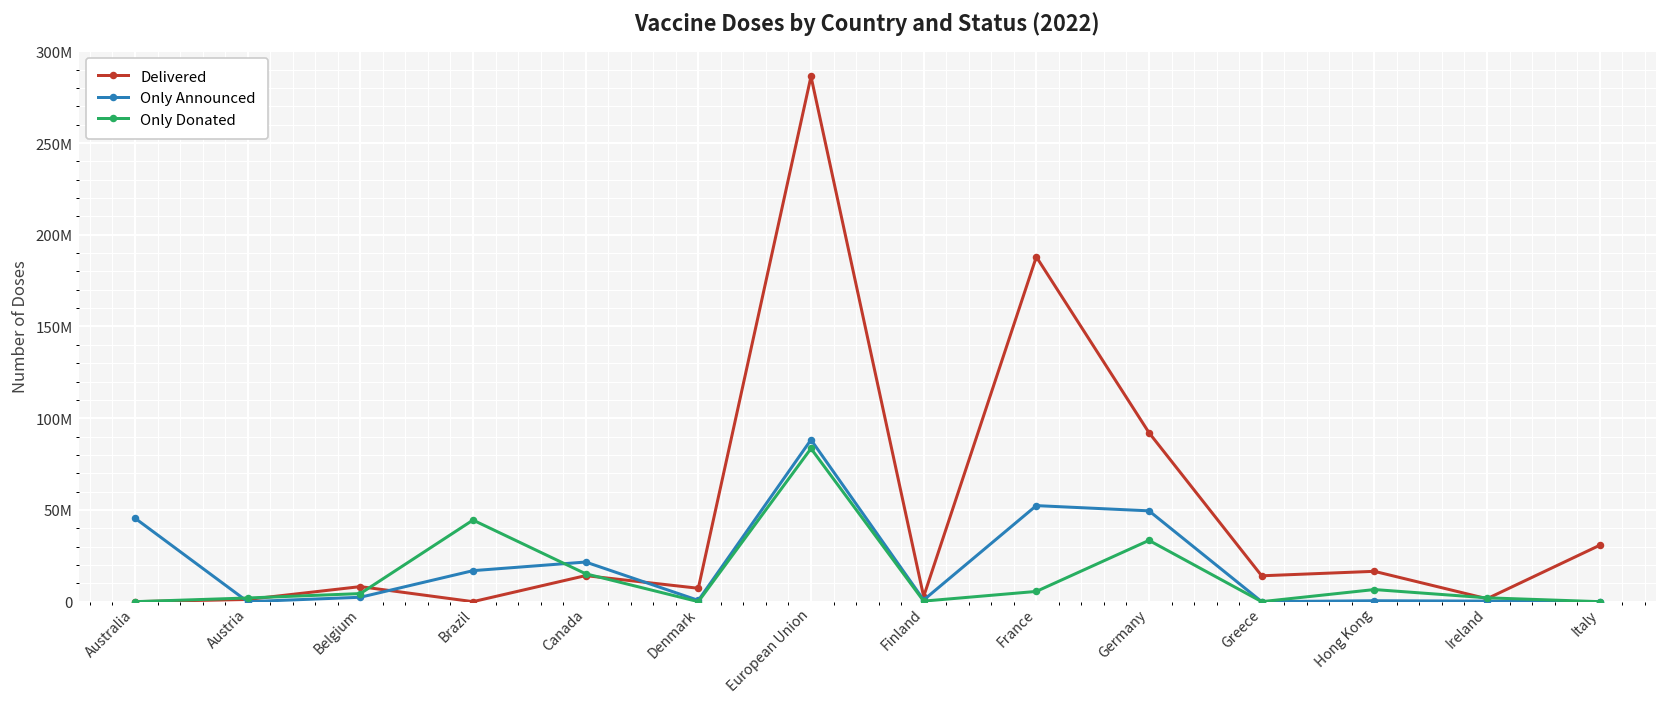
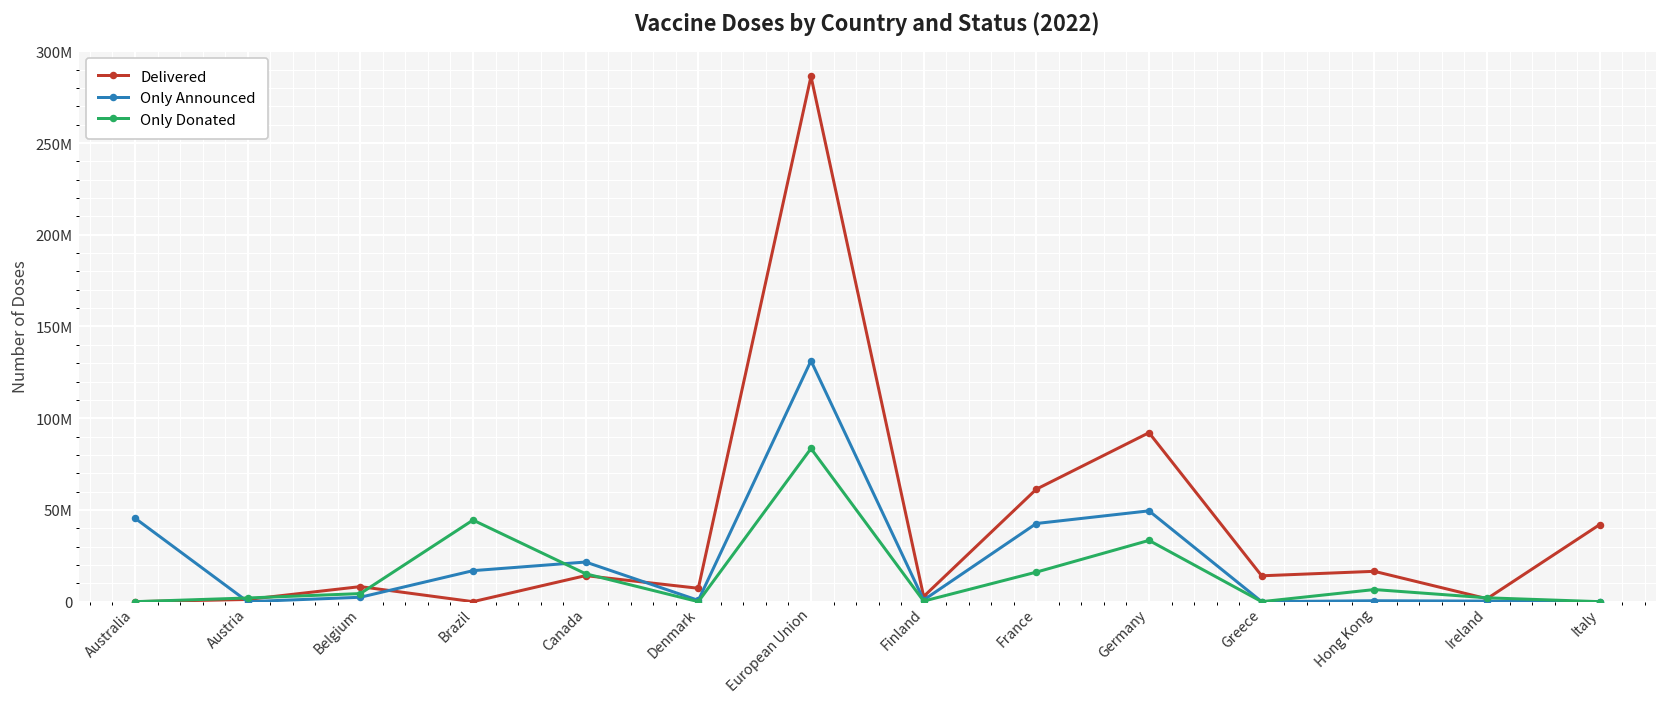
  {
    "Delivered": {
      "Belgium": 8000000,
      "Brazil": 0,
      "Denmark": 7000000,
      "European Union": 286000000,
      "Finland": 3000000,
-     "France": 188000000,
+     "France": 61000000,
      "Germany": 92000000,
      "Greece": 14000000,
      "Hong Kong": 17000000,
-     "Italy": 31000000
+     "Italy": 42000000
    },
    "Only Announced": {
      "Australia": 46000000,
      "Belgium": 2000000,
      "Brazil": 17000000,
      "Canada": 22000000,
-     "European Union": 88000000,
-     "France": 52000000,
+     "European Union": 131000000,
+     "France": 43000000,
      "Germany": 50000000,
      "Hong Kong": 1000000
    },
    "Only Donated": {
      "Belgium": 4000000,
      "Brazil": 44000000,
      "European Union": 83000000,
-     "France": 6000000,
+     "France": 16000000,
      "Germany": 33000000,
      "Hong Kong": 7000000
    }
  }
